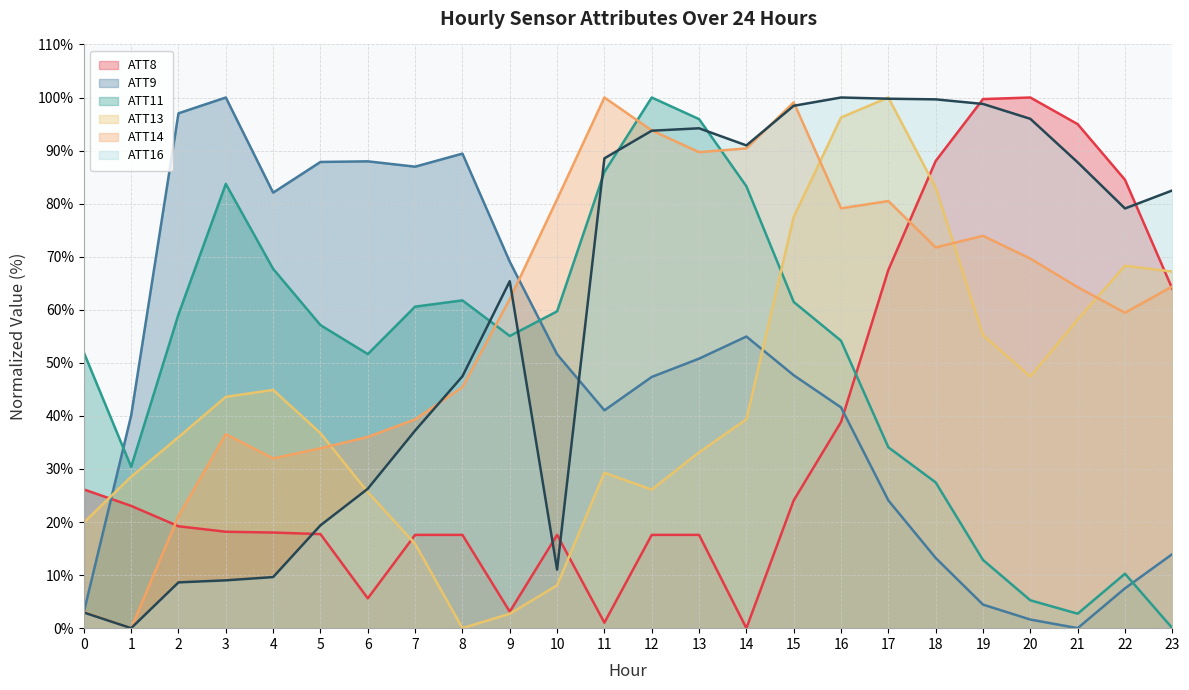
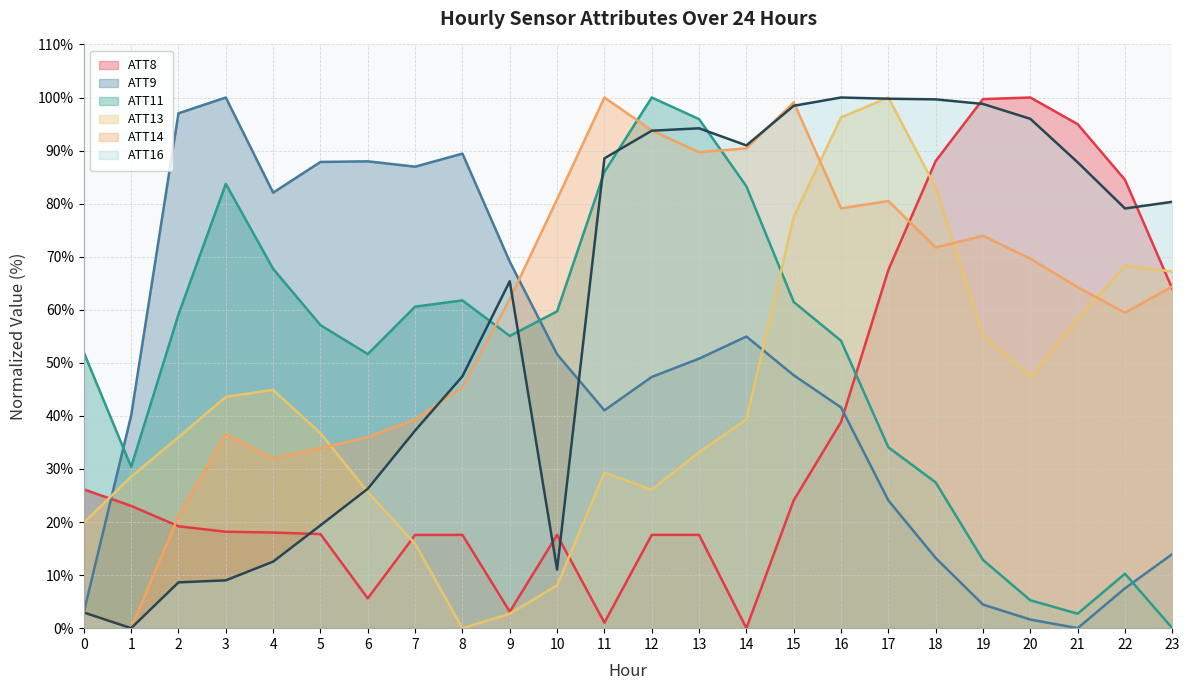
  {
    "ATT16": {
      "2": "9%",
      "3": "9%",
-     "4": "10%",
+     "4": "13%",
      "5": "19%",
      "6": "26%",
      "7": "37%",
      "8": "47%",
      "9": "65%",
      "10": "11%",
      "11": "89%",
      "13": "94%",
      "14": "91%",
      "15": "98%",
      "16": "100%",
      "18": "100%",
      "19": "99%",
      "20": "96%",
      "21": "88%",
      "22": "79%",
-     "23": "82%"
+     "23": "80%"
    }
  }
